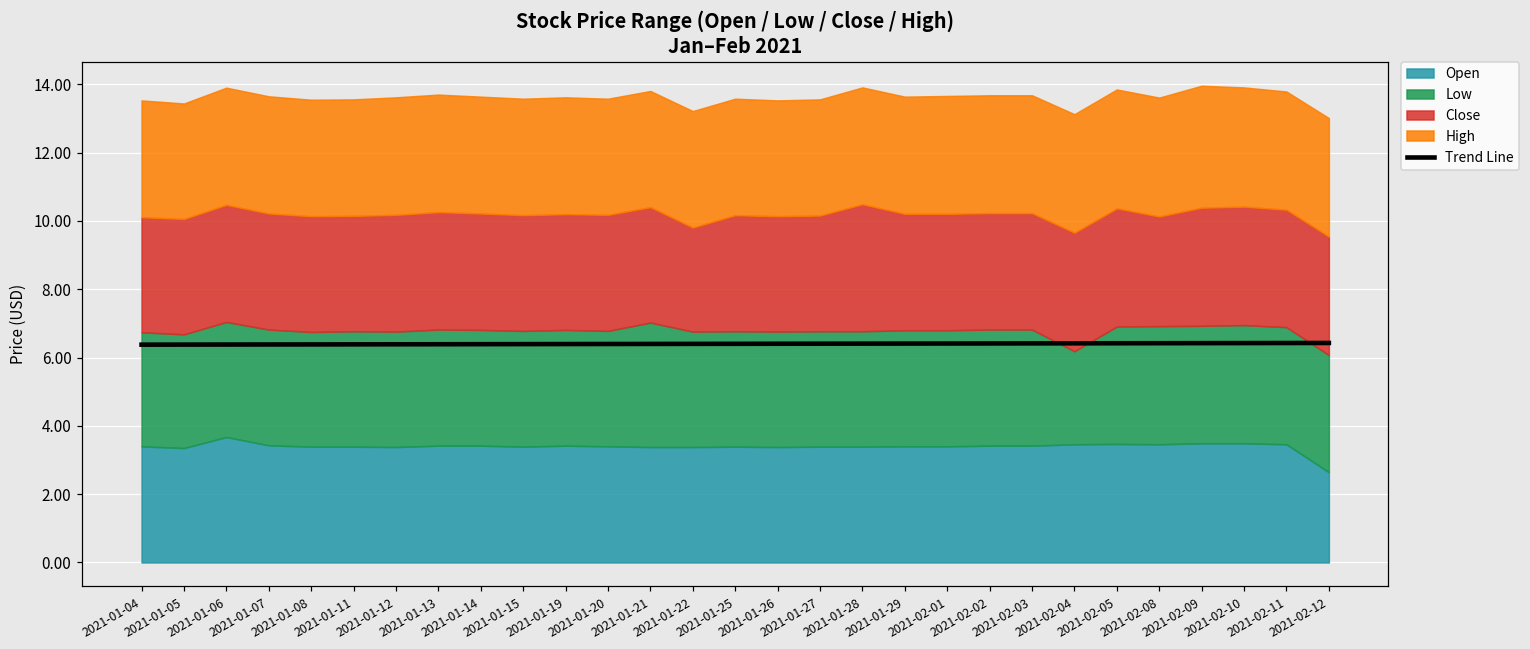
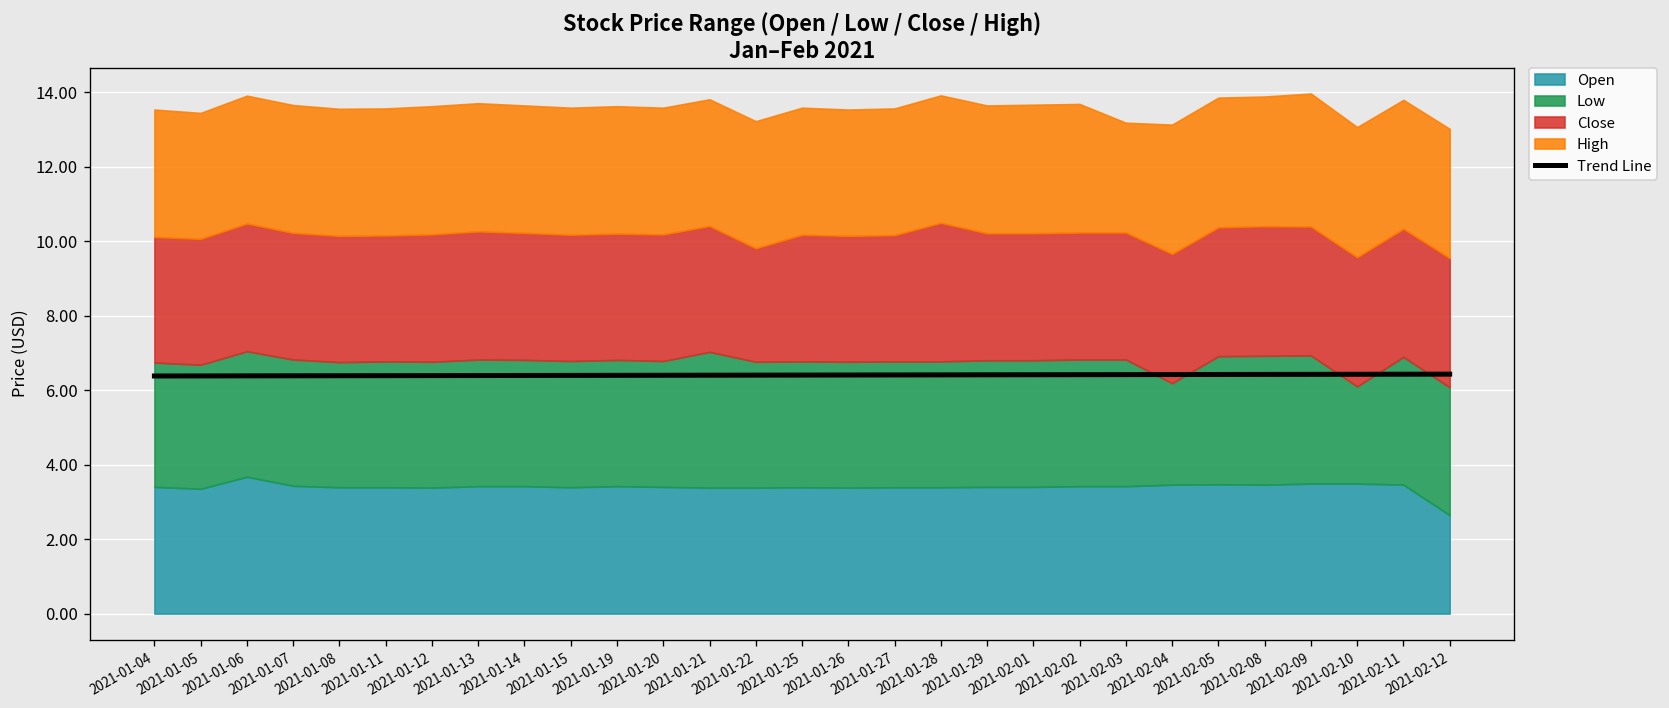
  {
    "Trend Line": {
      "2021-01-04": 6.4,
      "2021-01-05": 6.4,
      "2021-01-06": 6.4,
      "2021-01-07": 6.4,
      "2021-01-08": 6.4,
      "2021-01-11": 6.4,
      "2021-01-12": 6.4,
      "2021-01-13": 6.4,
      "2021-01-14": 6.4,
      "2021-01-15": 6.4,
      "2021-01-19": 6.4,
      "2021-01-20": 6.4,
      "2021-01-21": 6.4,
      "2021-01-22": 6.4,
      "2021-01-25": 6.4,
      "2021-01-26": 6.4,
      "2021-01-27": 6.4,
      "2021-01-28": 6.4,
      "2021-01-29": 6.4,
      "2021-02-01": 6.4,
      "2021-02-02": 6.4,
      "2021-02-03": 6.4,
      "2021-02-04": 6.4,
      "2021-02-05": 6.4,
      "2021-02-08": 6.4,
      "2021-02-09": 6.4,
      "2021-02-10": 6.4,
      "2021-02-11": 6.4,
      "2021-02-12": 6.4
    },
    "Open": {
      "2021-01-04": 3.4,
      "2021-01-05": 3.3,
      "2021-01-06": 3.7,
      "2021-01-07": 3.4,
      "2021-01-08": 3.4,
      "2021-01-11": 3.4,
      "2021-01-12": 3.4,
      "2021-01-13": 3.4,
      "2021-01-14": 3.4,
      "2021-01-15": 3.4,
      "2021-01-19": 3.4,
      "2021-01-20": 3.4,
      "2021-01-21": 3.4,
      "2021-01-22": 3.4,
      "2021-01-25": 3.4,
      "2021-01-26": 3.4,
      "2021-01-27": 3.4,
      "2021-01-28": 3.4,
      "2021-01-29": 3.4,
      "2021-02-01": 3.4,
      "2021-02-02": 3.4,
      "2021-02-03": 3.4,
      "2021-02-04": 3.5,
      "2021-02-05": 3.5,
      "2021-02-08": 3.5,
      "2021-02-09": 3.5,
      "2021-02-10": 3.5,
      "2021-02-11": 3.5,
      "2021-02-12": 2.6
    },
    "Low": {
      "2021-01-04": 3.3,
      "2021-01-05": 3.3,
      "2021-01-06": 3.4,
      "2021-01-07": 3.4,
      "2021-01-08": 3.4,
      "2021-01-11": 3.4,
      "2021-01-12": 3.4,
      "2021-01-13": 3.4,
      "2021-01-14": 3.4,
      "2021-01-15": 3.4,
      "2021-01-19": 3.4,
      "2021-01-20": 3.4,
      "2021-01-21": 3.6,
      "2021-01-22": 3.4,
      "2021-01-25": 3.4,
      "2021-01-26": 3.4,
      "2021-01-27": 3.4,
      "2021-01-28": 3.4,
      "2021-01-29": 3.4,
      "2021-02-01": 3.4,
      "2021-02-02": 3.4,
      "2021-02-03": 3.4,
      "2021-02-04": 2.7,
      "2021-02-05": 3.4,
      "2021-02-08": 3.5,
      "2021-02-09": 3.4,
-     "2021-02-10": 3.5,
+     "2021-02-10": 2.6,
      "2021-02-11": 3.4,
      "2021-02-12": 3.4
    },
    "Close": {
      "2021-01-04": 3.4,
      "2021-01-05": 3.4,
      "2021-01-06": 3.4,
      "2021-01-07": 3.4,
      "2021-01-08": 3.4,
      "2021-01-11": 3.4,
      "2021-01-12": 3.4,
      "2021-01-13": 3.4,
      "2021-01-14": 3.4,
      "2021-01-15": 3.4,
      "2021-01-19": 3.4,
      "2021-01-20": 3.4,
      "2021-01-21": 3.4,
      "2021-01-22": 3.0,
      "2021-01-25": 3.4,
      "2021-01-26": 3.4,
      "2021-01-27": 3.4,
      "2021-01-28": 3.7,
      "2021-01-29": 3.4,
      "2021-02-01": 3.4,
      "2021-02-02": 3.4,
      "2021-02-03": 3.4,
      "2021-02-04": 3.5,
      "2021-02-05": 3.5,
-     "2021-02-08": 3.2,
+     "2021-02-08": 3.5,
      "2021-02-09": 3.5,
      "2021-02-10": 3.5,
      "2021-02-11": 3.4,
      "2021-02-12": 3.5
    },
    "High": {
      "2021-01-04": 3.4,
      "2021-01-05": 3.4,
      "2021-01-06": 3.4,
      "2021-01-07": 3.4,
      "2021-01-08": 3.4,
      "2021-01-11": 3.4,
      "2021-01-12": 3.4,
      "2021-01-13": 3.4,
      "2021-01-14": 3.4,
      "2021-01-15": 3.4,
      "2021-01-19": 3.4,
      "2021-01-20": 3.4,
      "2021-01-21": 3.4,
      "2021-01-22": 3.4,
      "2021-01-25": 3.4,
      "2021-01-26": 3.4,
      "2021-01-27": 3.4,
      "2021-01-28": 3.4,
      "2021-01-29": 3.4,
      "2021-02-01": 3.5,
      "2021-02-02": 3.5,
-     "2021-02-03": 3.5,
+     "2021-02-03": 2.9,
      "2021-02-04": 3.5,
      "2021-02-05": 3.5,
      "2021-02-08": 3.5,
      "2021-02-09": 3.6,
      "2021-02-10": 3.5,
      "2021-02-11": 3.5,
      "2021-02-12": 3.5
    }
  }
